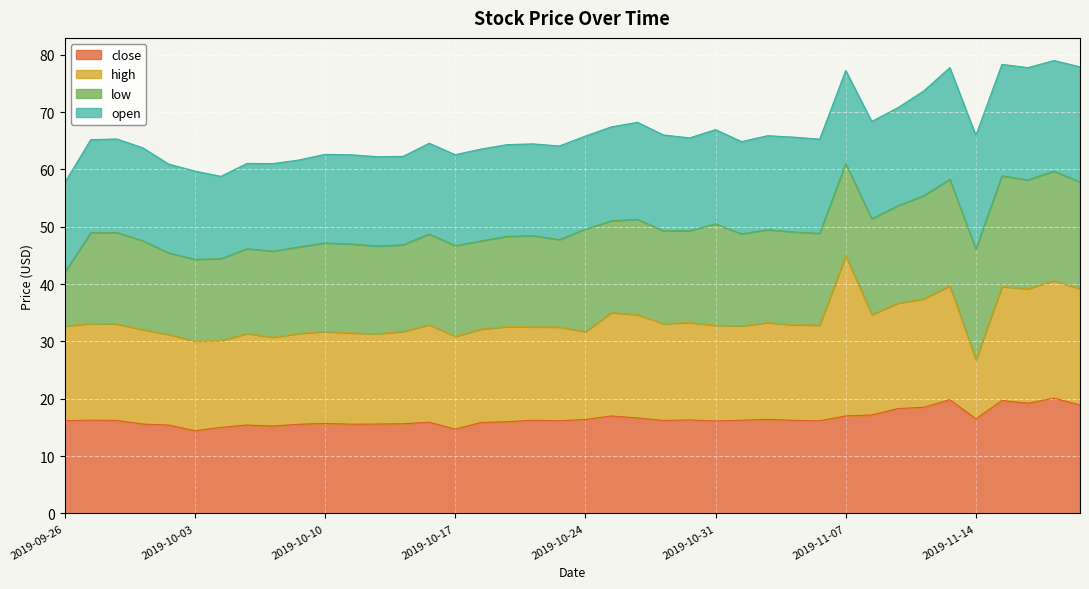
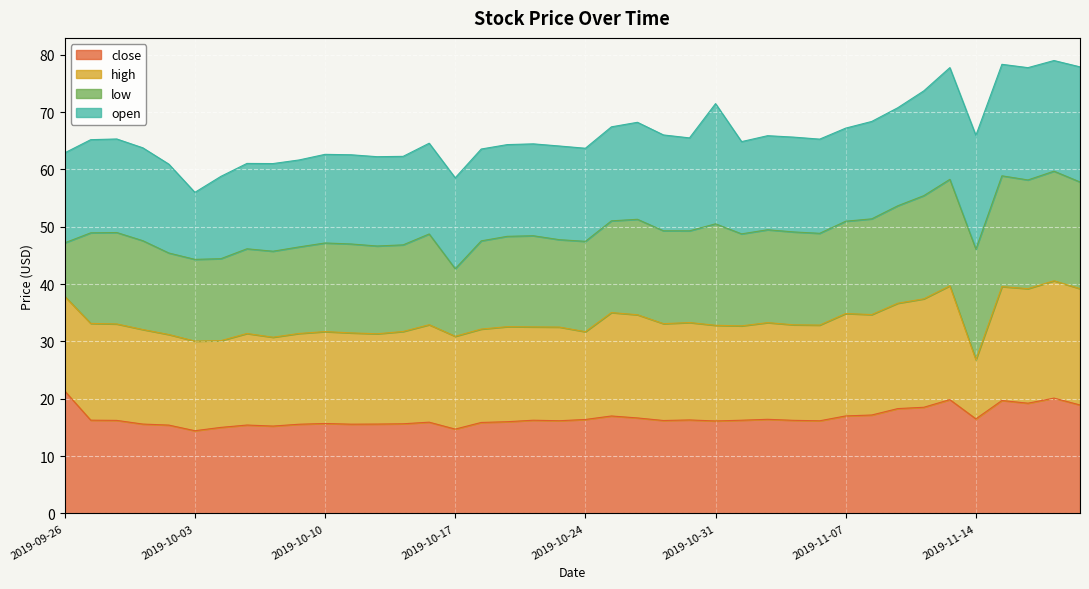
  {
    "close": {
-     "2019-09-26": 16,
+     "2019-09-26": 21,
      "2019-10-03": 14,
      "2019-10-10": 16,
      "2019-10-17": 15,
      "2019-10-24": 16,
      "2019-10-31": 16,
      "2019-11-07": 17,
      "2019-11-14": 16
    },
    "high": {
      "2019-09-26": 17,
      "2019-10-03": 16,
      "2019-10-10": 16,
      "2019-10-17": 16,
      "2019-10-24": 15,
      "2019-10-31": 17,
-     "2019-11-07": 28,
+     "2019-11-07": 18,
      "2019-11-14": 10
    },
    "low": {
      "2019-09-26": 9,
      "2019-10-03": 14,
      "2019-10-10": 15,
-     "2019-10-17": 16,
-     "2019-10-24": 18,
+     "2019-10-17": 12,
+     "2019-10-24": 16,
      "2019-10-31": 18,
      "2019-11-07": 16,
      "2019-11-14": 19
    },
    "open": {
      "2019-09-26": 16,
-     "2019-10-03": 15,
+     "2019-10-03": 12,
      "2019-10-10": 15,
      "2019-10-17": 16,
      "2019-10-24": 16,
-     "2019-10-31": 16,
+     "2019-10-31": 21,
      "2019-11-07": 16,
      "2019-11-14": 20
    }
  }
